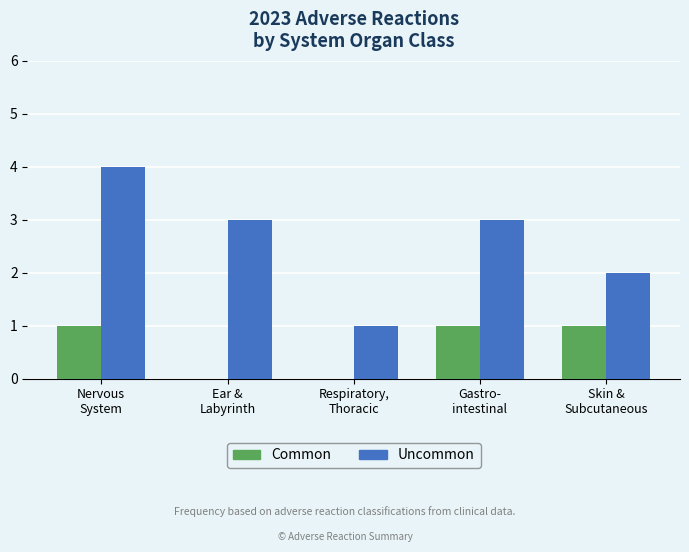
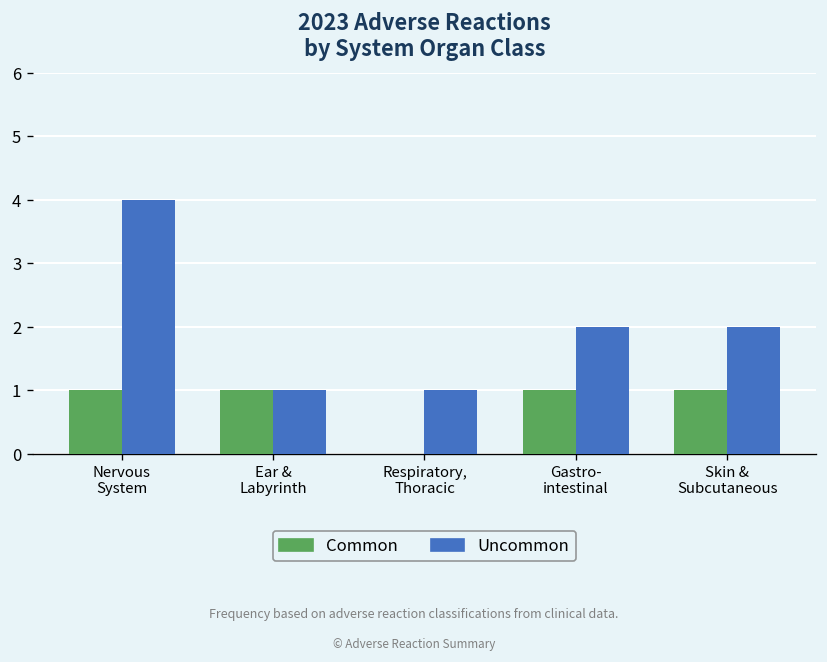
  {
    "Common": {
      "Nervous System": 1,
-     "Ear & Labyrinth": 0,
+     "Ear & Labyrinth": 1,
      "Respiratory, Thoracic": 0,
      "Gastro- intestinal": 1,
      "Skin & Subcutaneous": 1
    },
    "Uncommon": {
      "Nervous System": 4,
-     "Ear & Labyrinth": 3,
+     "Ear & Labyrinth": 1,
      "Respiratory, Thoracic": 1,
-     "Gastro- intestinal": 3,
+     "Gastro- intestinal": 2,
      "Skin & Subcutaneous": 2
    }
  }
